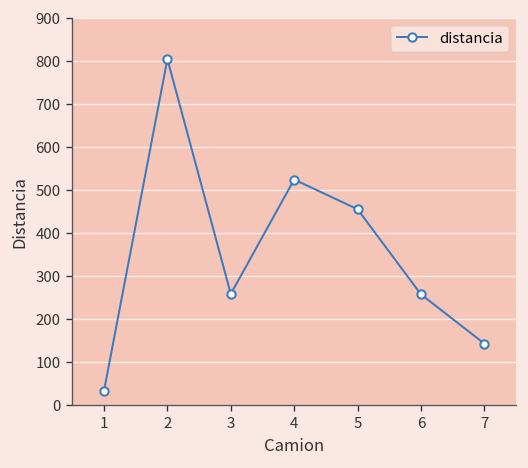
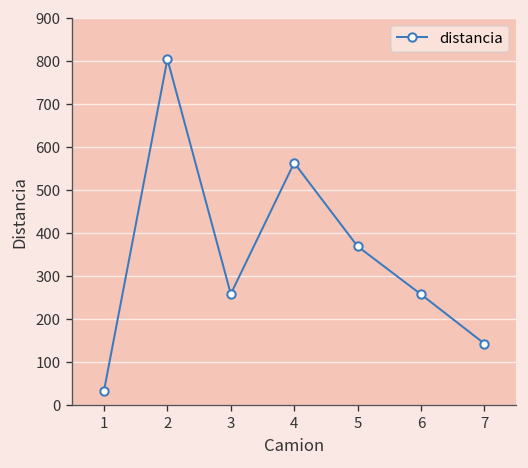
  {
    "1": 30,
    "2": 800,
    "3": 260,
-   "4": 520,
-   "5": 460,
+   "4": 560,
+   "5": 370,
    "6": 260,
    "7": 140
  }
